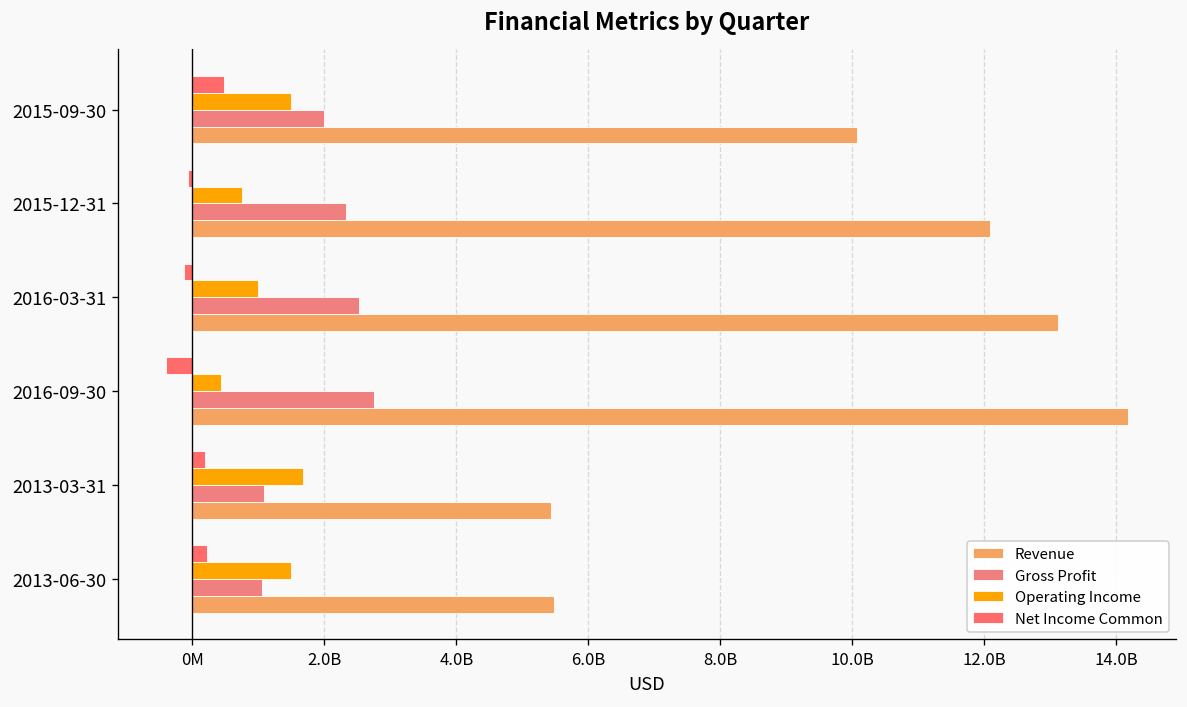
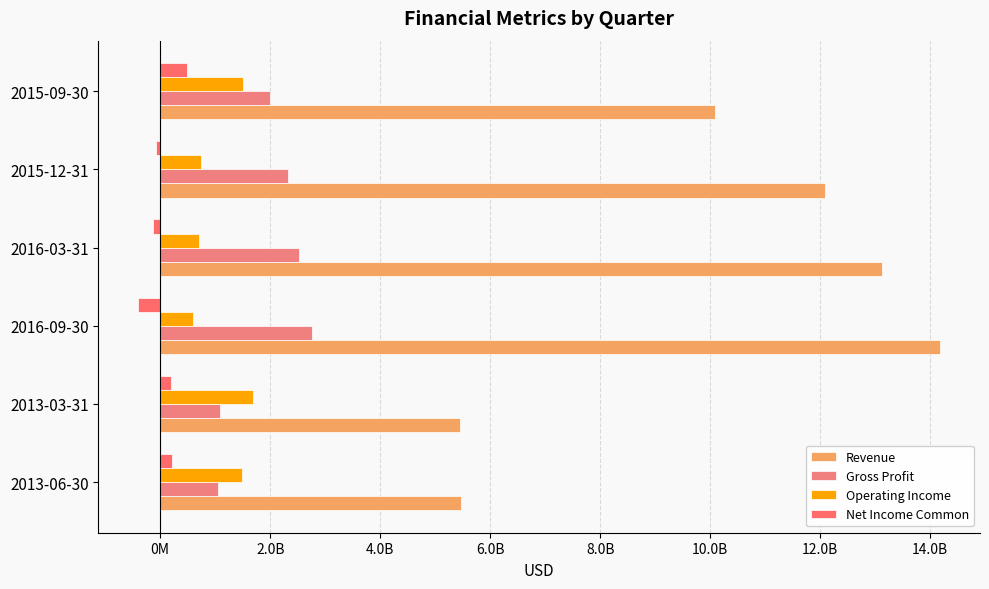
  {
    "Operating Income": {
      "2015-09-30": 1500000000,
      "2015-12-31": 700000000,
-     "2016-03-31": 1000000000,
-     "2016-09-30": 400000000,
+     "2016-03-31": 700000000,
+     "2016-09-30": 600000000,
      "2013-03-31": 1700000000,
      "2013-06-30": 1500000000
    }
  }
